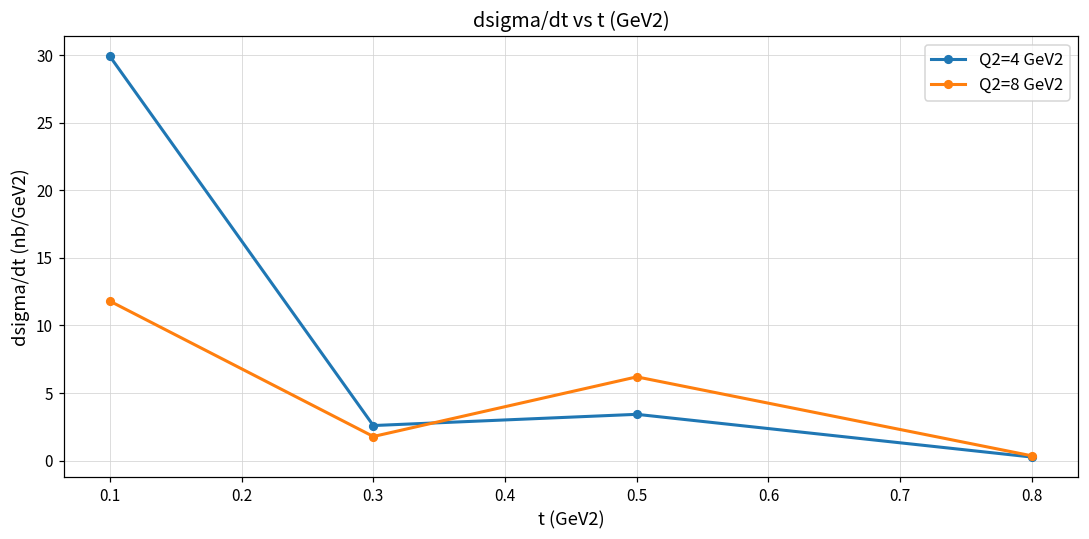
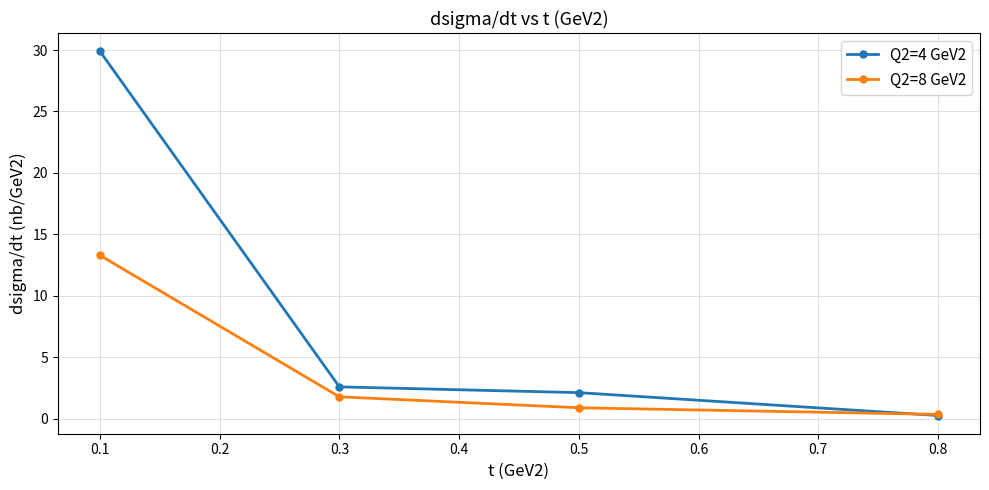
  {
    "Q2=4 GeV2": {
      "0.1": 29.9,
      "0.3": 2.6,
-     "0.5": 3.4
+     "0.5": 2.1
    },
    "Q2=8 GeV2": {
-     "0.1": 11.8,
+     "0.1": 13.3,
      "0.3": 1.8,
-     "0.5": 6.2
+     "0.5": 0.9
    }
  }
